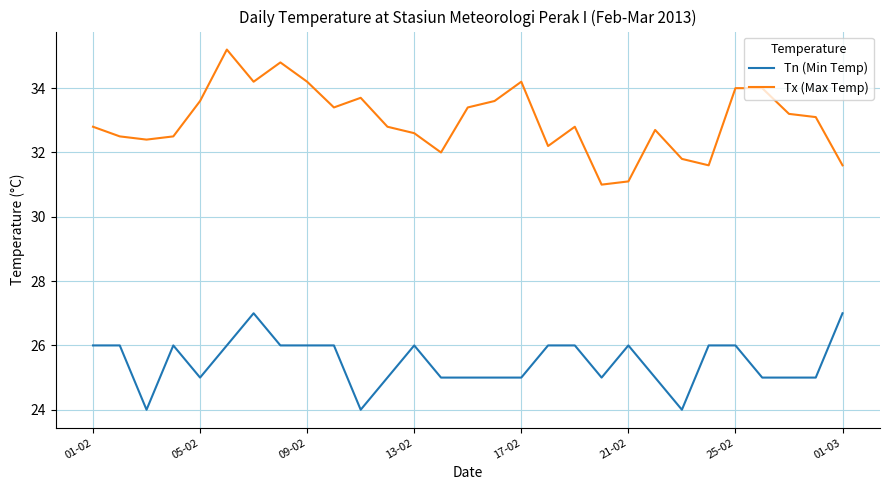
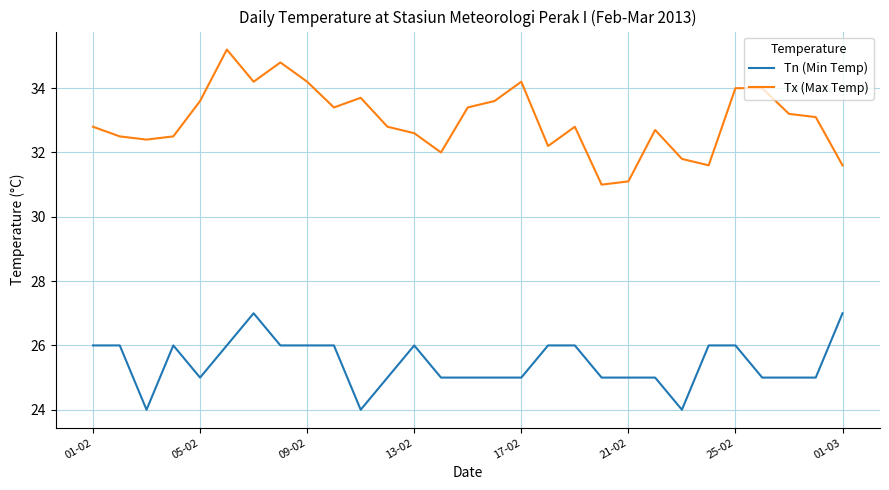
  {
    "Tn (Min Temp)": {
      "01-02": 26,
      "05-02": 25,
      "09-02": 26,
      "13-02": 26,
      "17-02": 25,
-     "21-02": 26,
+     "21-02": 25,
      "25-02": 26,
      "01-03": 27
    },
    "Tx (Max Temp)": {
      "01-02": 32.8,
      "05-02": 33.6,
      "09-02": 34.2,
      "13-02": 32.6,
      "17-02": 34.2,
      "21-02": 31.1,
      "25-02": 34,
      "01-03": 31.6
    }
  }
